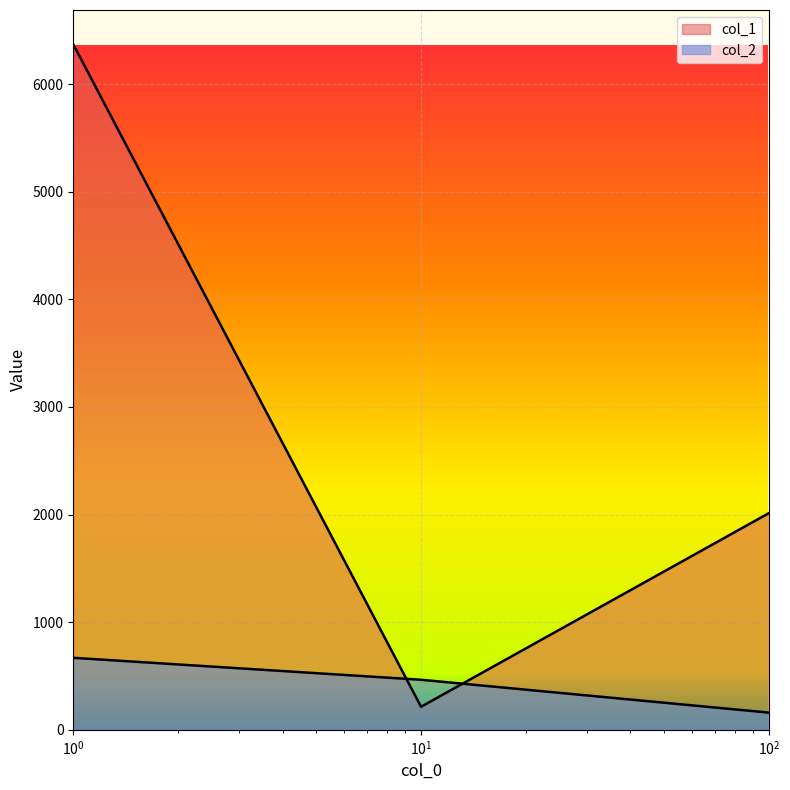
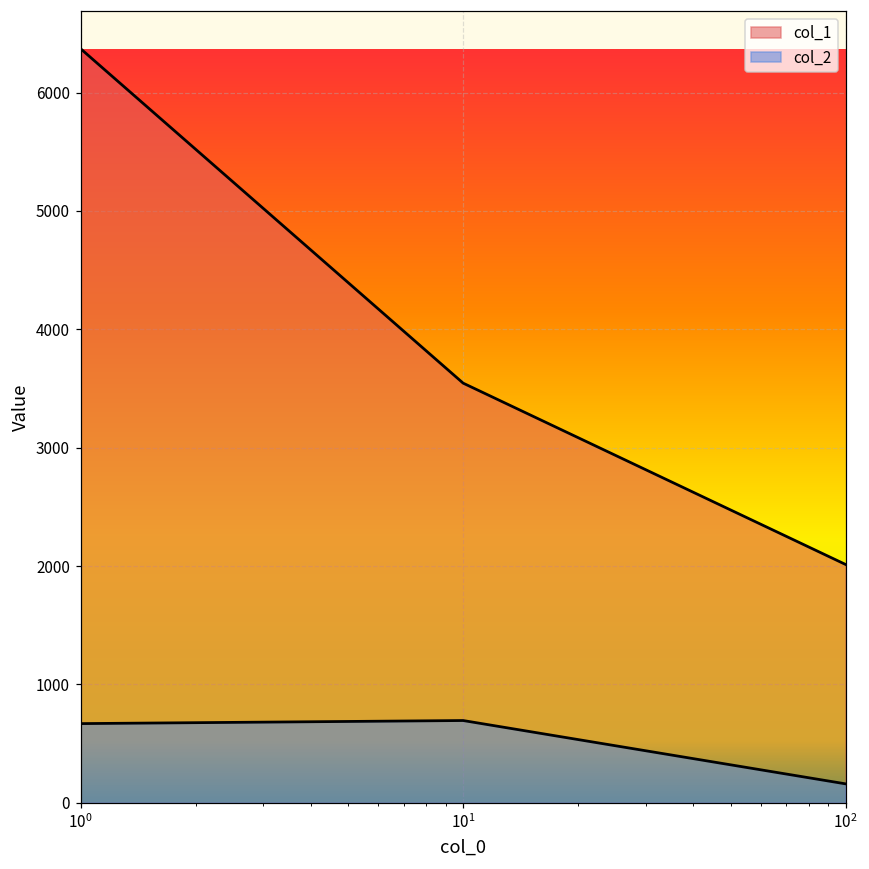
  {
    "col_1": {
      "10^0": 6370,
-     "10^1": 210,
+     "10^1": 3550,
      "10^2": 2010
    },
    "col_2": {
      "10^0": 670,
-     "10^1": 470,
+     "10^1": 700,
      "10^2": 160
    }
  }
